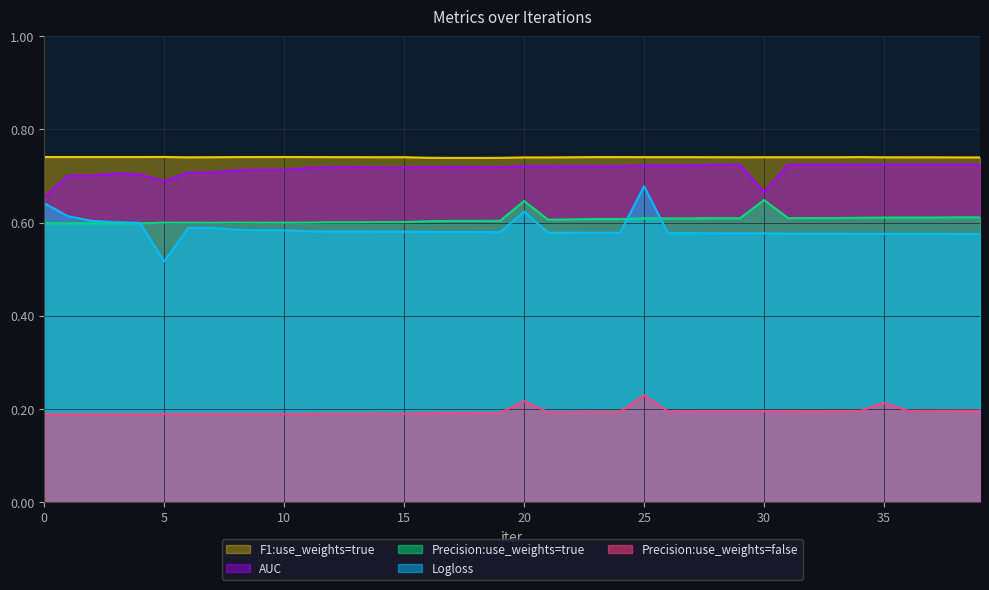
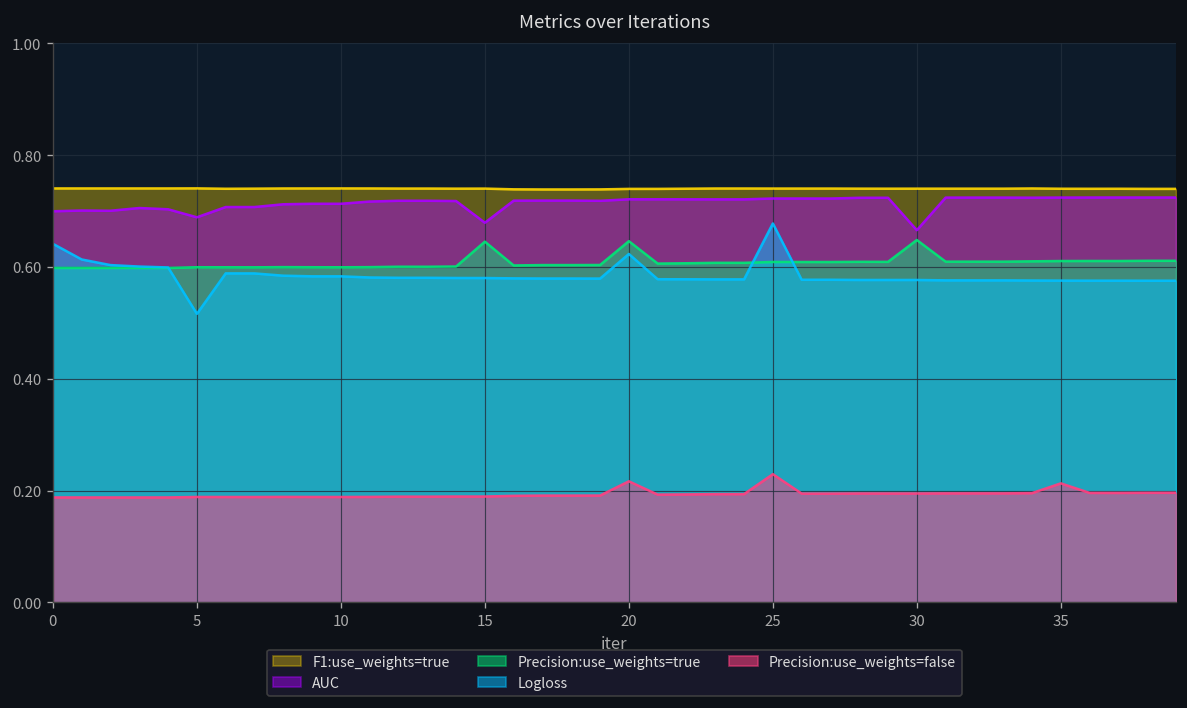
  {
    "F1:use_weights=true": {
      "0": 0.74,
      "5": 0.74,
      "10": 0.74,
      "15": 0.74,
      "20": 0.74,
      "25": 0.74,
      "30": 0.74,
      "35": 0.74
    },
    "AUC": {
-     "0": 0.65,
+     "0": 0.70,
      "5": 0.69,
      "10": 0.71,
-     "15": 0.72,
+     "15": 0.68,
      "20": 0.72,
      "25": 0.72,
      "30": 0.67,
      "35": 0.72
    },
    "Precision:use_weights=true": {
      "0": 0.60,
      "5": 0.60,
      "10": 0.60,
-     "15": 0.60,
+     "15": 0.65,
      "20": 0.65,
      "25": 0.61,
      "30": 0.65,
      "35": 0.61
    },
    "Logloss": {
      "0": 0.64,
      "5": 0.52,
      "10": 0.58,
      "15": 0.58,
      "20": 0.62,
      "25": 0.68,
      "30": 0.58,
      "35": 0.58
    },
    "Precision:use_weights=false": {
      "0": 0.19,
      "5": 0.19,
      "10": 0.19,
      "15": 0.19,
      "20": 0.22,
      "25": 0.23,
      "30": 0.19,
      "35": 0.21
    }
  }
